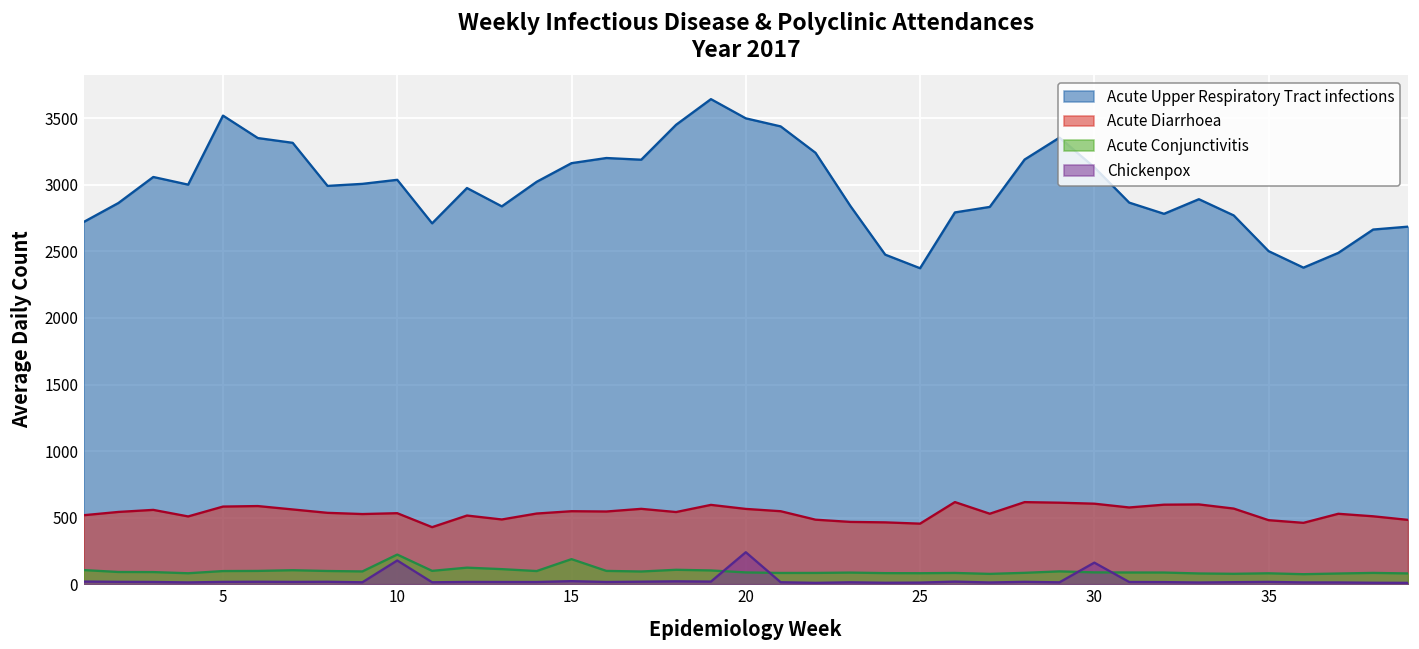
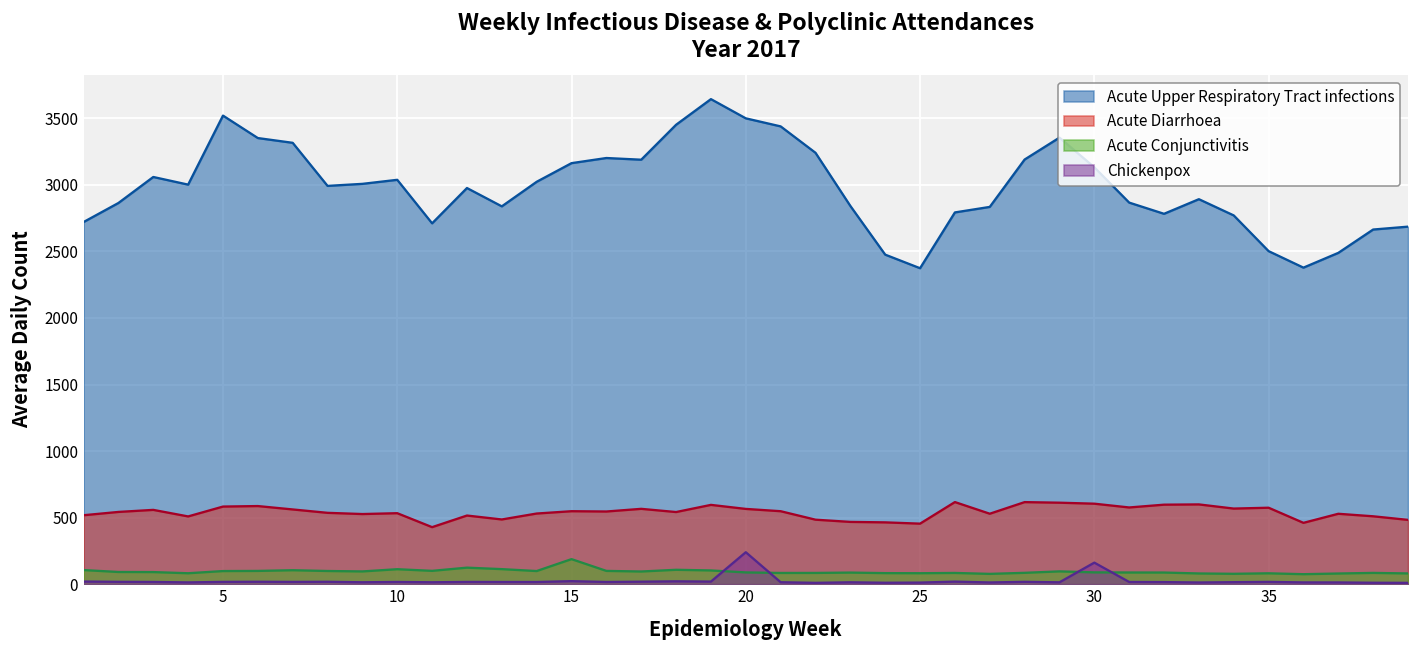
  {
    "Acute Upper Respiratory Tract infections": {
      "5": 3520,
      "10": 3040,
      "15": 3160,
      "20": 3500,
      "25": 2370,
      "35": 2500
    },
    "Acute Diarrhoea": {
      "5": 580,
      "10": 530,
      "15": 550,
      "20": 570,
      "25": 450,
      "30": 600,
-     "35": 480
+     "35": 570
    },
    "Acute Conjunctivitis": {
      "5": 100,
-     "10": 220,
+     "10": 110,
      "15": 190,
      "20": 90,
      "25": 80,
      "30": 90,
      "35": 80
    },
    "Chickenpox": {
      "5": 20,
-     "10": 180,
+     "10": 20,
      "15": 20,
      "20": 240,
      "25": 10,
      "30": 160,
      "35": 20
    }
  }
